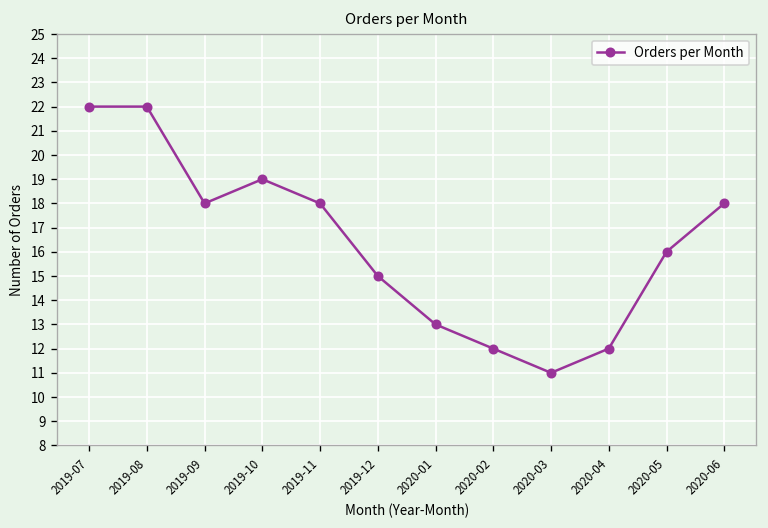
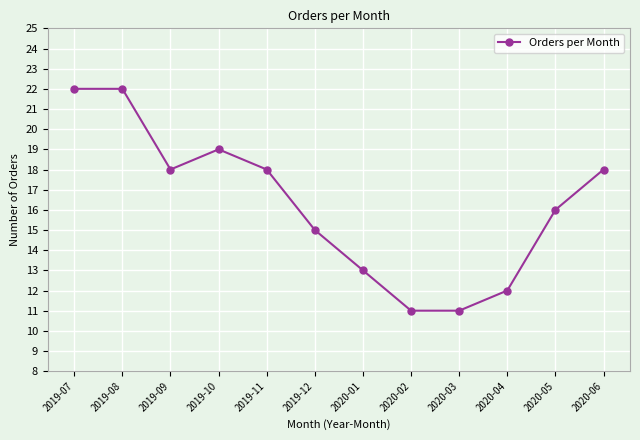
  {
    "2019-07": 22,
    "2019-08": 22,
    "2019-09": 18,
    "2019-10": 19,
    "2019-11": 18,
    "2019-12": 15,
    "2020-01": 13,
-   "2020-02": 12,
+   "2020-02": 11,
    "2020-03": 11,
    "2020-04": 12,
    "2020-05": 16,
    "2020-06": 18
  }
